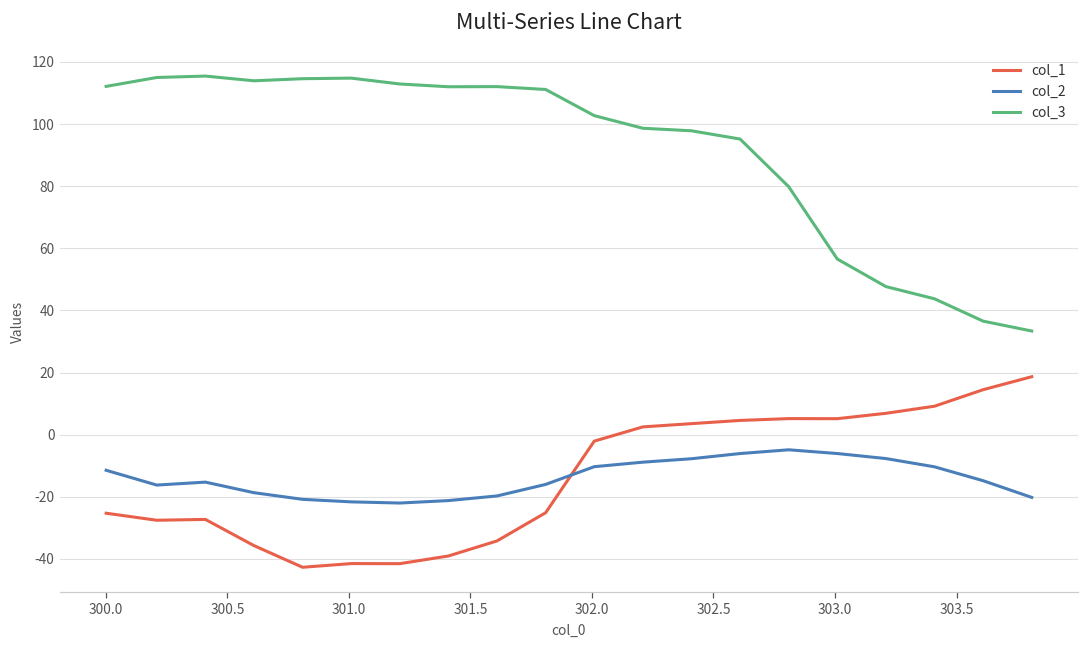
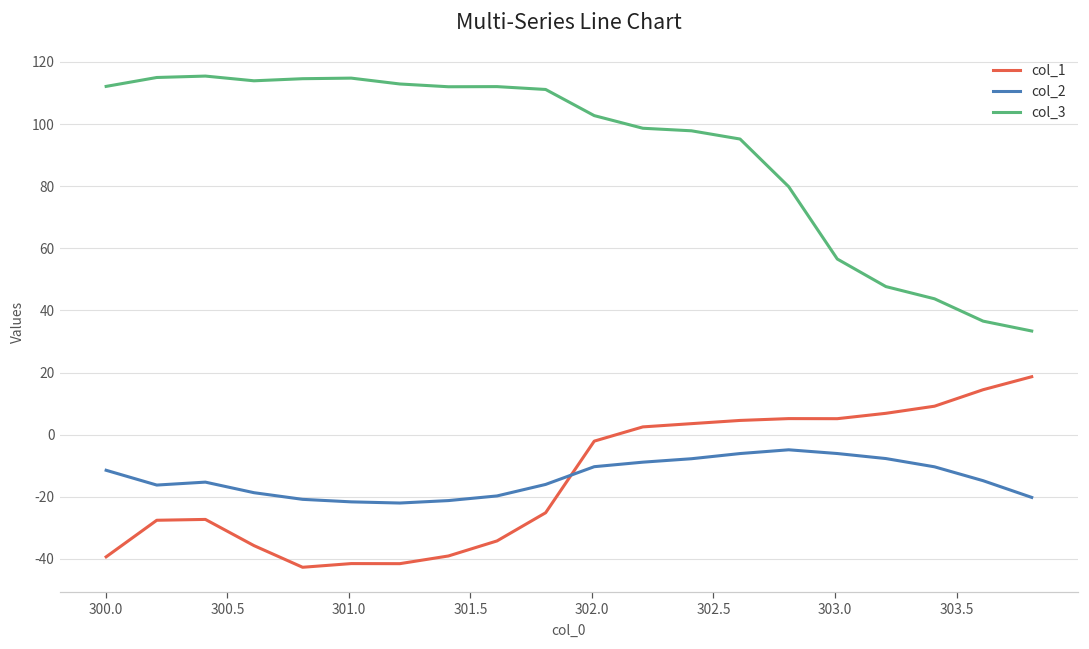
  {
    "col_1": {
-     "300.0": -25
+     "300.0": -39
    },
    "col_2": {
      "300.0": -11
    },
    "col_3": {
      "300.0": 112
    }
  }
